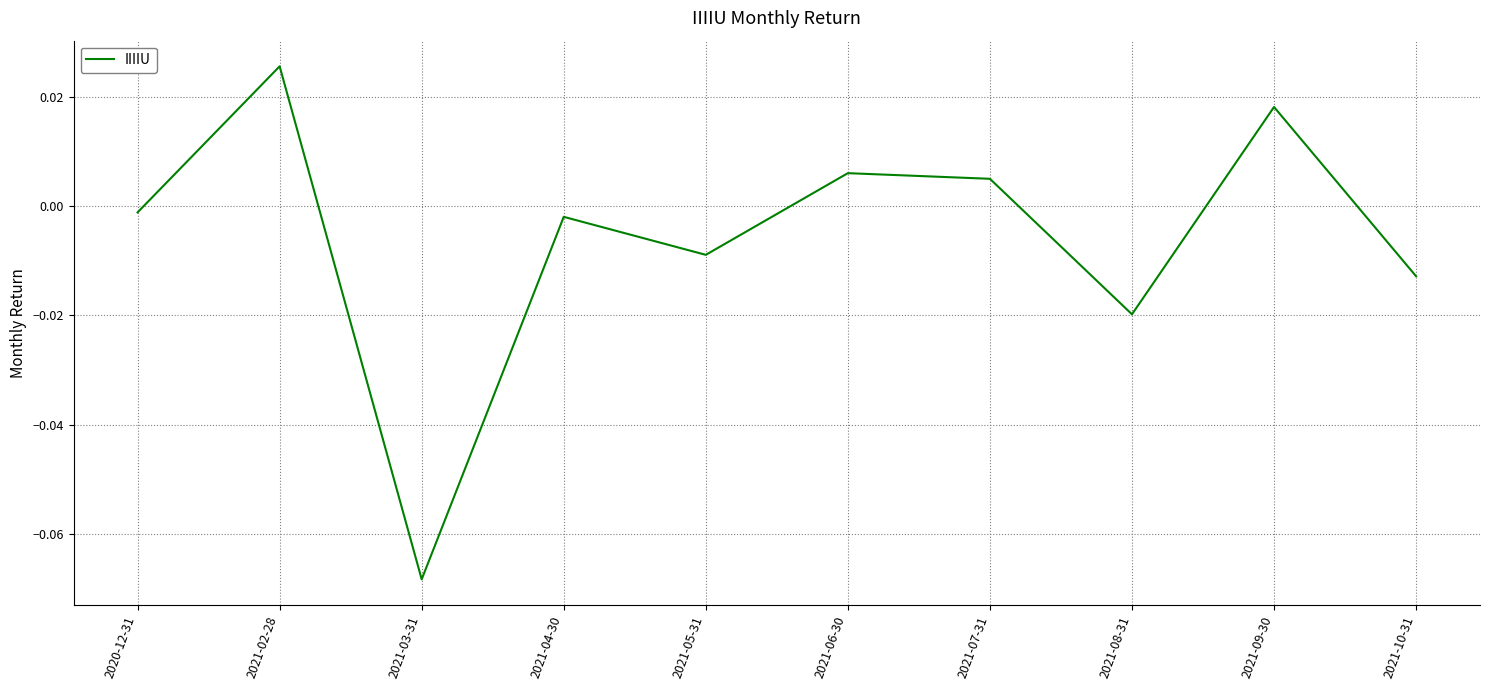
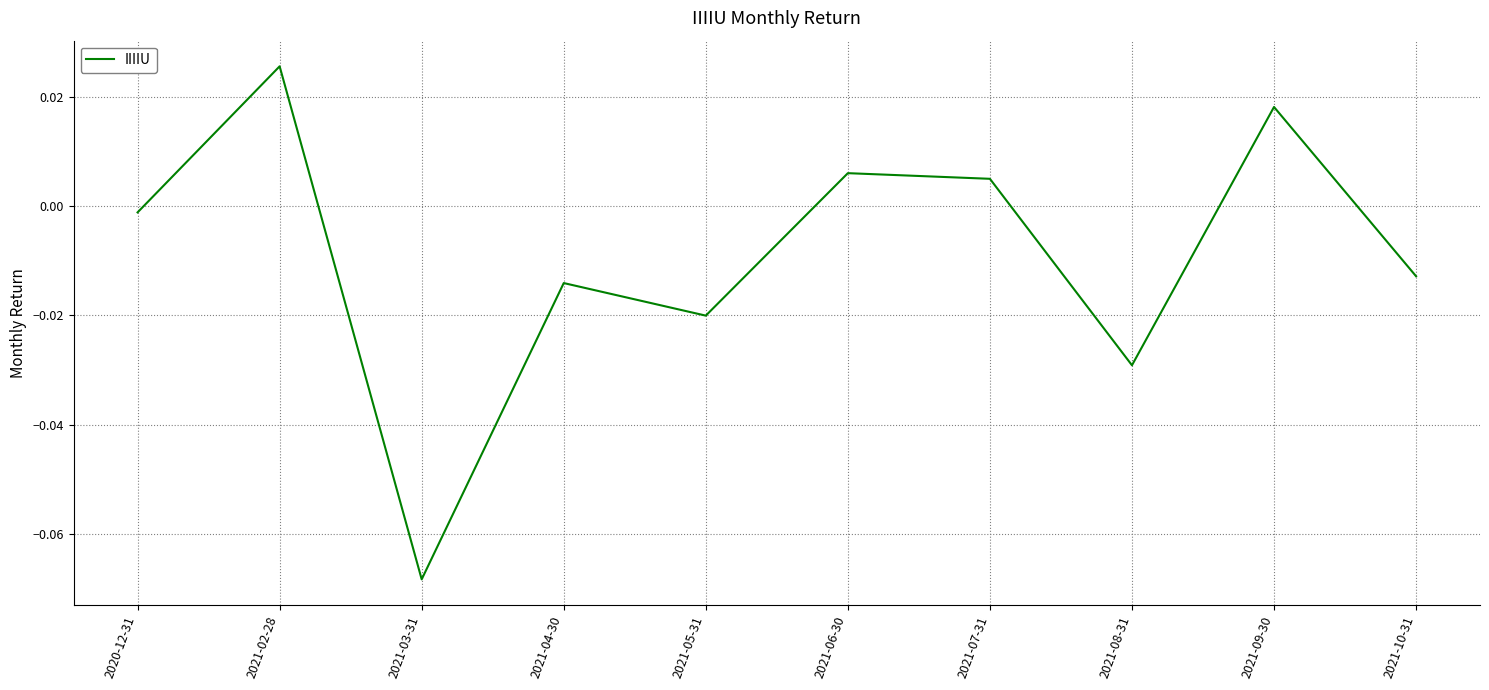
  {
    "2020-12-31": -0.001,
    "2021-02-28": 0.026,
    "2021-03-31": -0.068,
-   "2021-04-30": -0.002,
-   "2021-05-31": -0.009,
+   "2021-04-30": -0.014,
+   "2021-05-31": -0.020,
    "2021-06-30": 0.006,
    "2021-07-31": 0.005,
-   "2021-08-31": -0.020,
+   "2021-08-31": -0.029,
    "2021-09-30": 0.018,
    "2021-10-31": -0.013
  }
